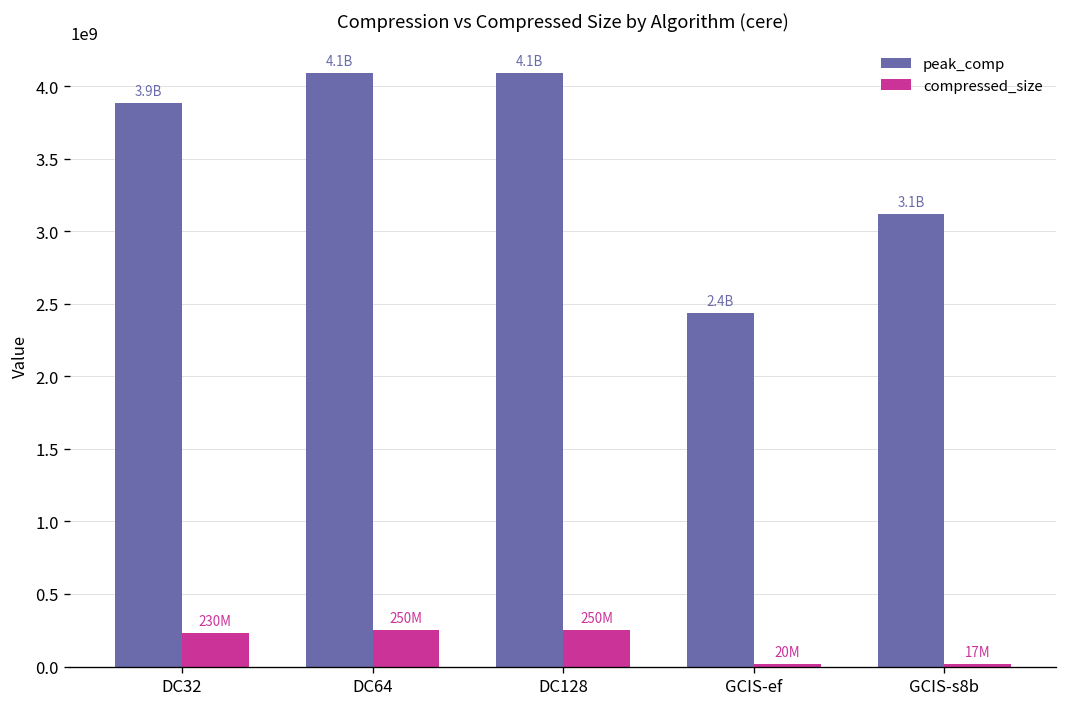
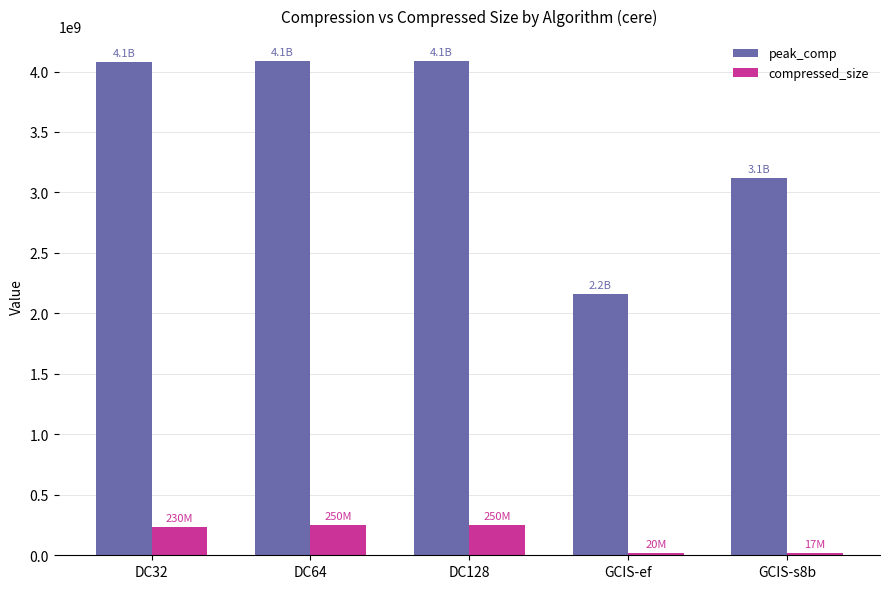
  {
    "peak_comp": {
-     "DC32": "3.9B",
+     "DC32": "4.1B",
      "DC64": "4.1B",
      "DC128": "4.1B",
-     "GCIS-ef": "2.4B",
+     "GCIS-ef": "2.2B",
      "GCIS-s8b": "3.1B"
    },
    "compressed_size": {
      "DC32": "230M",
      "DC64": "250M",
      "DC128": "250M",
      "GCIS-ef": "20M",
      "GCIS-s8b": "17M"
    }
  }
